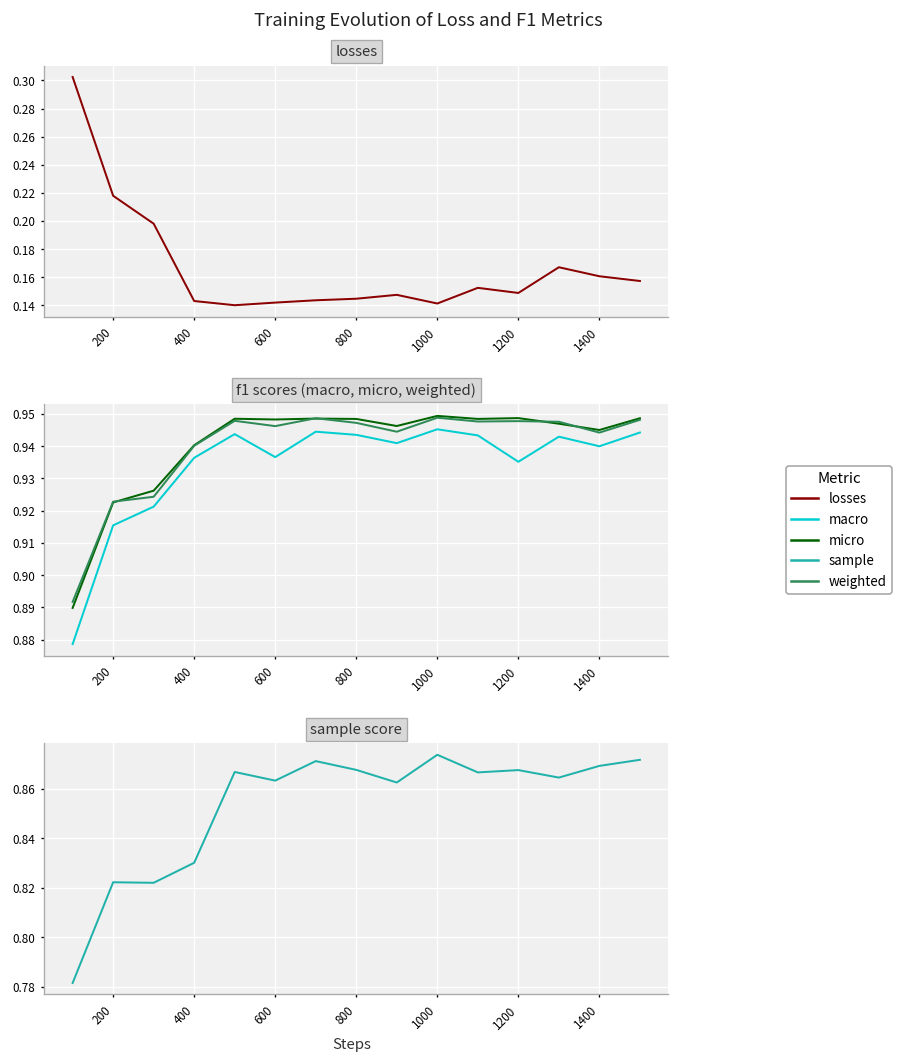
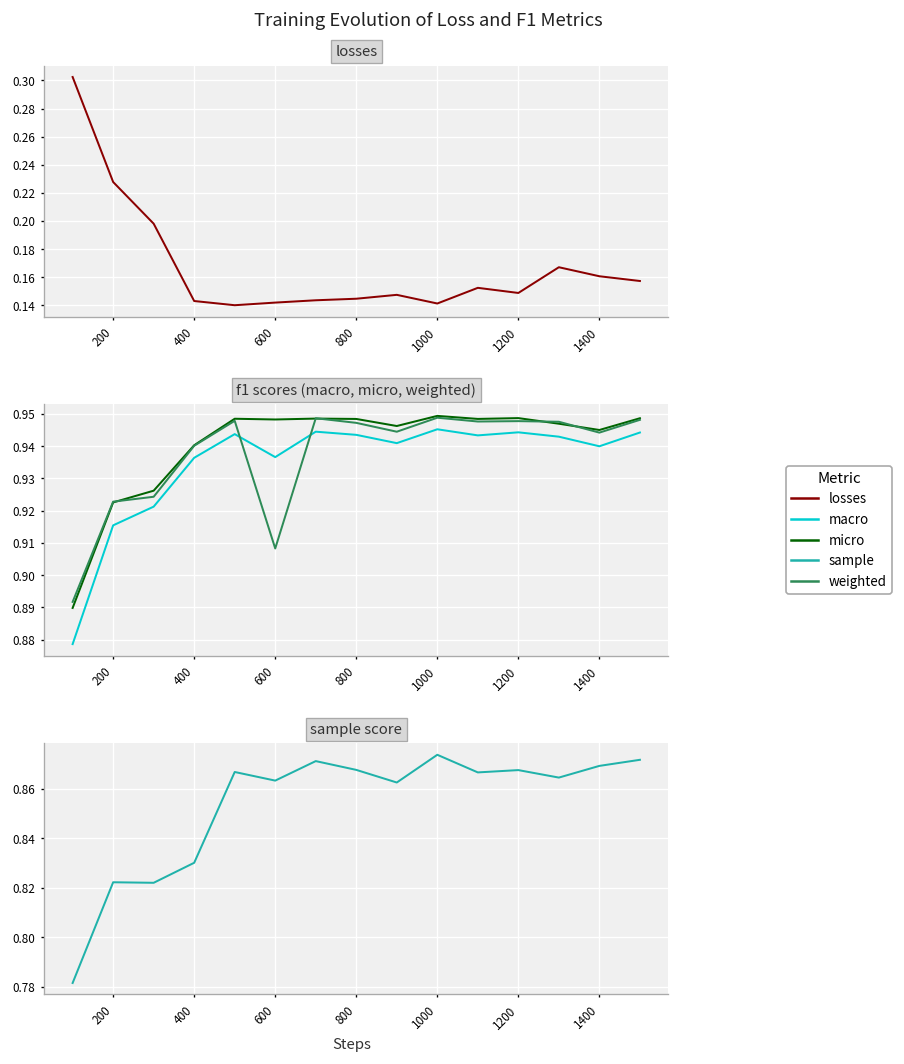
  {
    "losses": {
-     "200": 0.218,
+     "200": 0.228,
      "400": 0.143,
      "600": 0.142,
      "800": 0.145,
      "1000": 0.141,
      "1200": 0.149,
      "1400": 0.161
    },
    "f1 scores (macro, micro, weighted)": {
      "macro": {
        "200": 0.915,
        "400": 0.936,
        "600": 0.937,
        "800": 0.944,
        "1000": 0.945,
-       "1200": 0.935,
+       "1200": 0.944,
        "1400": 0.940
      },
      "micro": {
        "600": 0.948,
        "800": 0.948
      },
      "weighted": {
-       "600": 0.946,
+       "600": 0.908,
        "800": 0.947
      }
    },
    "sample score": {
      "200": 0.822,
      "400": 0.830,
      "600": 0.863,
      "800": 0.868,
      "1000": 0.874,
      "1200": 0.867,
      "1400": 0.869
    }
  }
